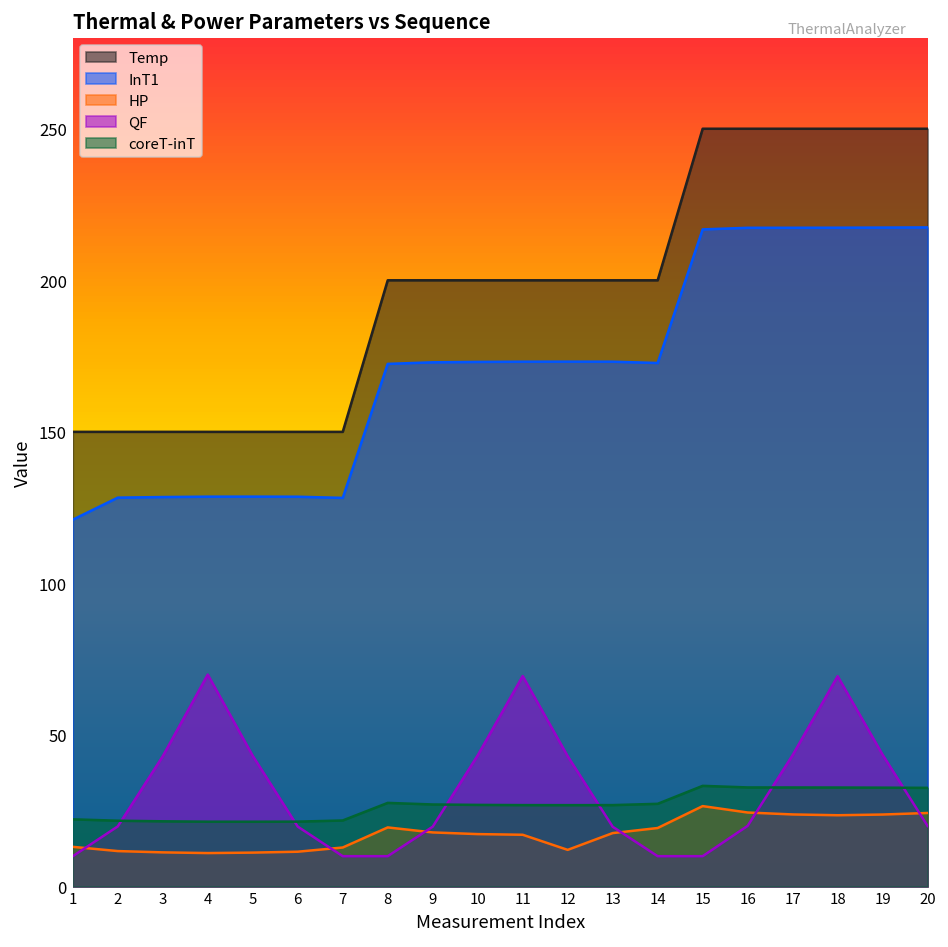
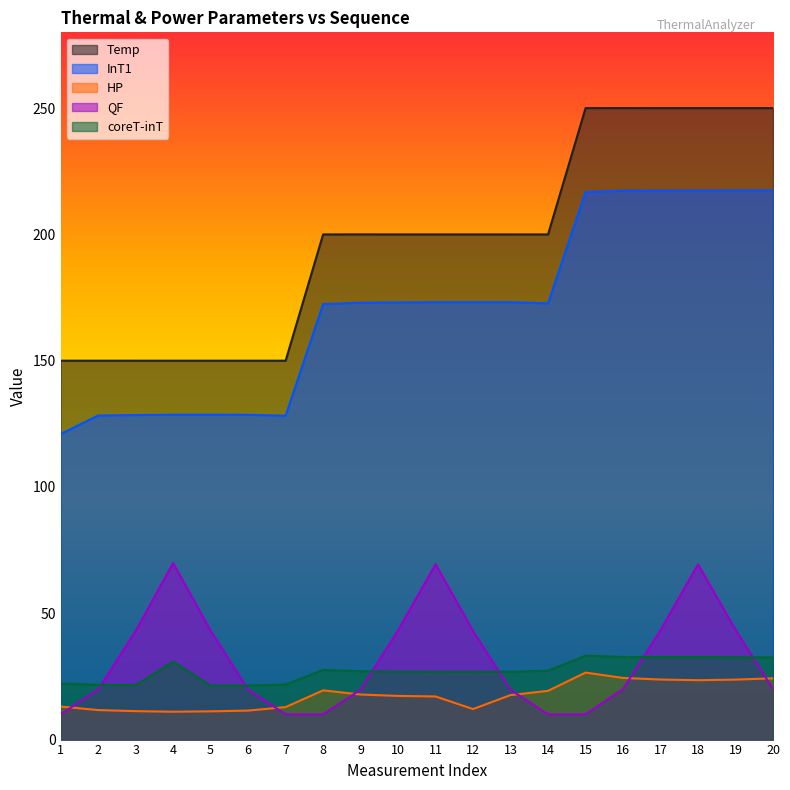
  {
    "Temp": {
      "1": 150,
      "2": 150,
      "3": 150,
      "4": 150,
      "5": 150,
      "6": 150,
      "7": 150,
      "8": 200,
      "9": 200,
      "10": 200,
      "11": 200,
      "12": 200,
      "13": 200,
      "14": 200,
      "15": 250,
      "16": 250,
      "17": 250,
      "18": 250,
      "19": 250,
      "20": 250
    },
    "InT1": {
      "1": 121,
      "2": 128,
      "3": 128,
      "4": 129,
      "5": 129,
      "6": 129,
      "7": 128,
      "8": 172,
      "9": 173,
      "10": 173,
      "11": 173,
      "12": 173,
      "13": 173,
      "14": 173,
      "15": 217,
      "16": 217,
      "17": 217,
      "18": 217,
      "19": 217,
      "20": 217
    },
    "HP": {
      "1": 13,
      "2": 12,
      "3": 11,
      "4": 11,
      "5": 11,
      "6": 11,
      "7": 13,
      "8": 19,
      "9": 18,
      "10": 17,
      "11": 17,
      "12": 12,
      "13": 18,
      "14": 19,
      "15": 27,
      "16": 24,
      "17": 24,
      "18": 24,
      "19": 24,
      "20": 24
    },
    "QF": {
      "1": 10,
      "2": 20,
      "3": 43,
      "4": 70,
      "5": 43,
      "6": 20,
      "7": 10,
      "8": 10,
      "9": 20,
      "10": 43,
      "11": 69,
      "12": 43,
      "13": 20,
      "14": 10,
      "15": 10,
      "16": 20,
      "17": 43,
      "18": 69,
      "19": 43,
      "20": 20
    },
    "coreT-inT": {
      "1": 22,
      "2": 22,
      "3": 22,
-     "4": 21,
+     "4": 31,
      "5": 21,
      "6": 21,
      "7": 22,
      "8": 28,
      "9": 27,
      "10": 27,
      "11": 27,
      "12": 27,
      "13": 27,
      "14": 27,
      "15": 33,
      "16": 33,
      "17": 33,
      "18": 33,
      "19": 33,
      "20": 33
    }
  }
